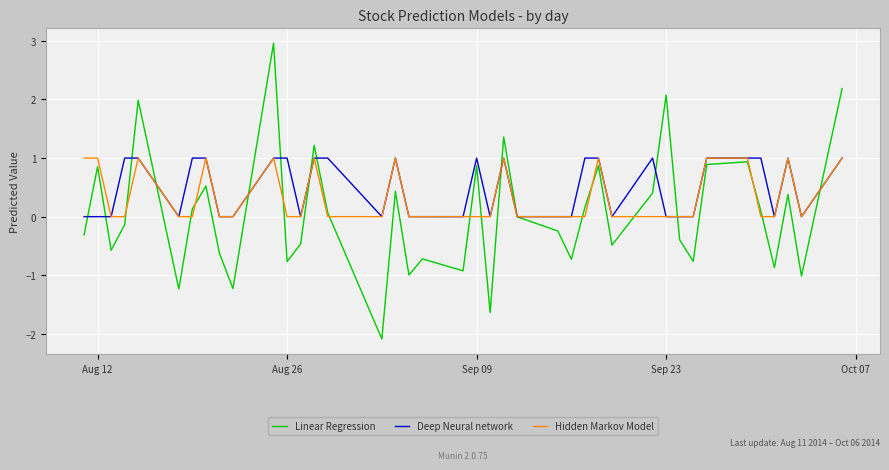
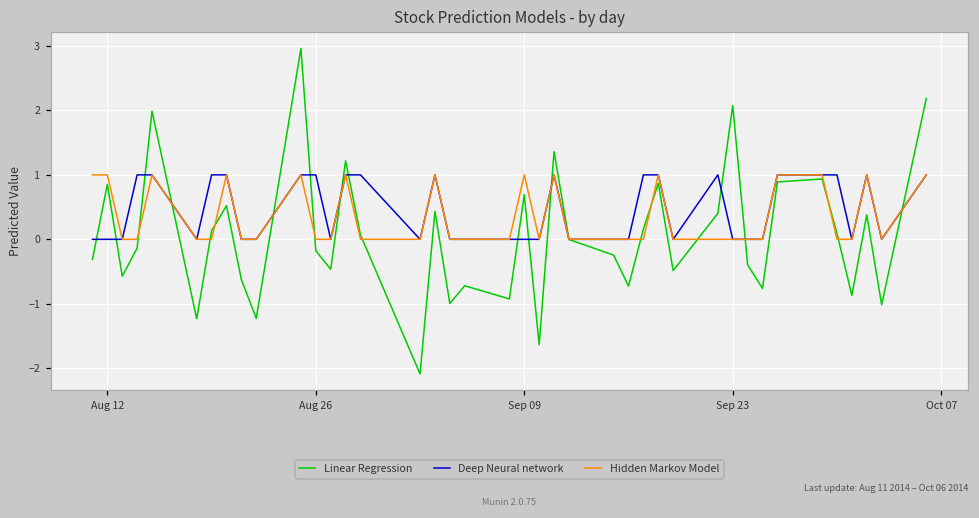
  {
    "Linear Regression": {
      "Aug 12": 0.9,
-     "Aug 26": -0.8,
-     "Sep 09": 0.9,
+     "Aug 26": -0.2,
+     "Sep 09": 0.7,
      "Sep 23": 2.1
    },
    "Deep Neural network": {
      "Aug 12": 0,
      "Aug 26": 1,
-     "Sep 09": 1
+     "Sep 09": 0
    },
    "Hidden Markov Model": {
      "Aug 12": 1,
      "Aug 26": 0,
-     "Sep 09": 0
+     "Sep 09": 1
    }
  }
